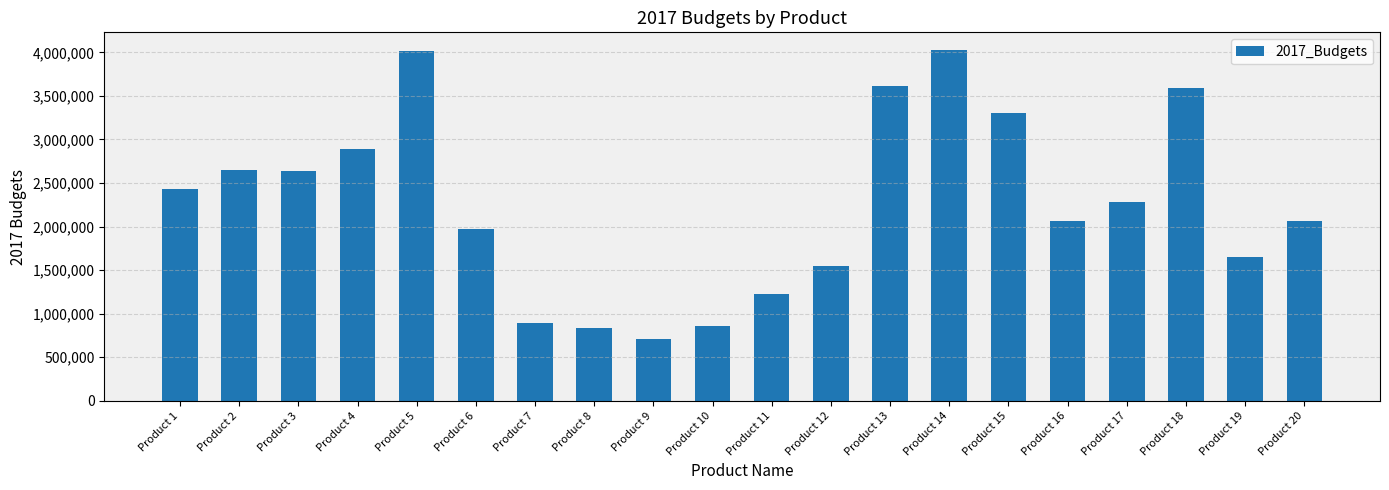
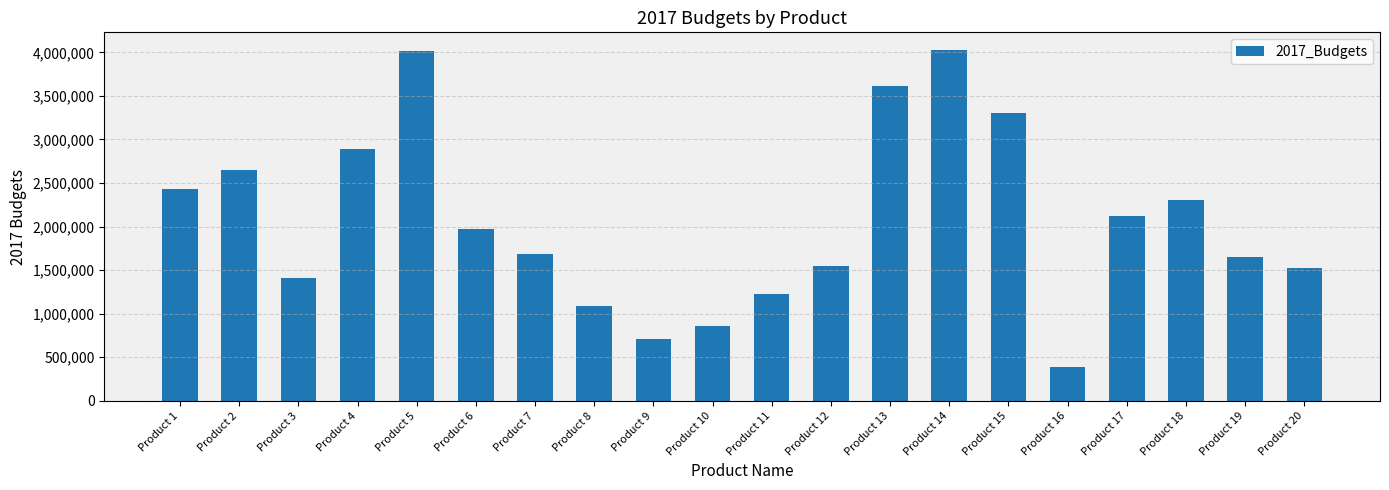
  {
    "Product 1": "2,400,000",
    "Product 2": "2,700,000",
-   "Product 3": "2,600,000",
+   "Product 3": "1,400,000",
    "Product 4": "2,900,000",
    "Product 5": "4,000,000",
    "Product 6": "2,000,000",
-   "Product 7": "900,000",
-   "Product 8": "800,000",
+   "Product 7": "1,700,000",
+   "Product 8": "1,100,000",
    "Product 9": "700,000",
    "Product 10": "900,000",
    "Product 11": "1,200,000",
    "Product 12": "1,500,000",
    "Product 13": "3,600,000",
    "Product 14": "4,000,000",
    "Product 15": "3,300,000",
-   "Product 16": "2,100,000",
-   "Product 17": "2,300,000",
-   "Product 18": "3,600,000",
+   "Product 16": "400,000",
+   "Product 17": "2,100,000",
+   "Product 18": "2,300,000",
    "Product 19": "1,600,000",
-   "Product 20": "2,100,000"
+   "Product 20": "1,500,000"
  }
